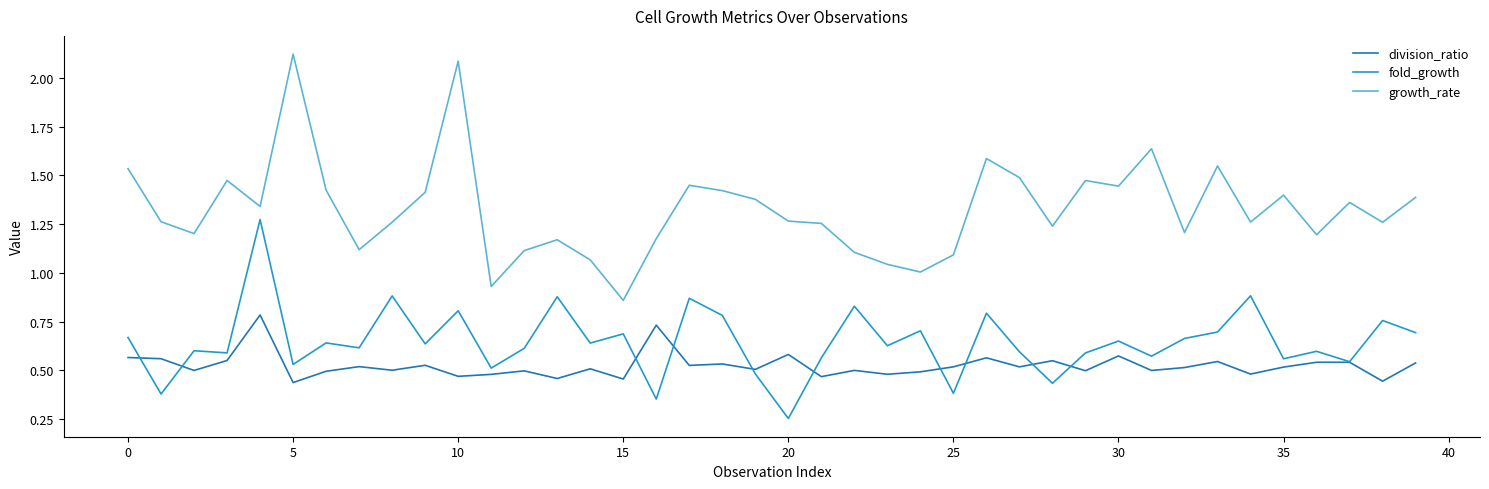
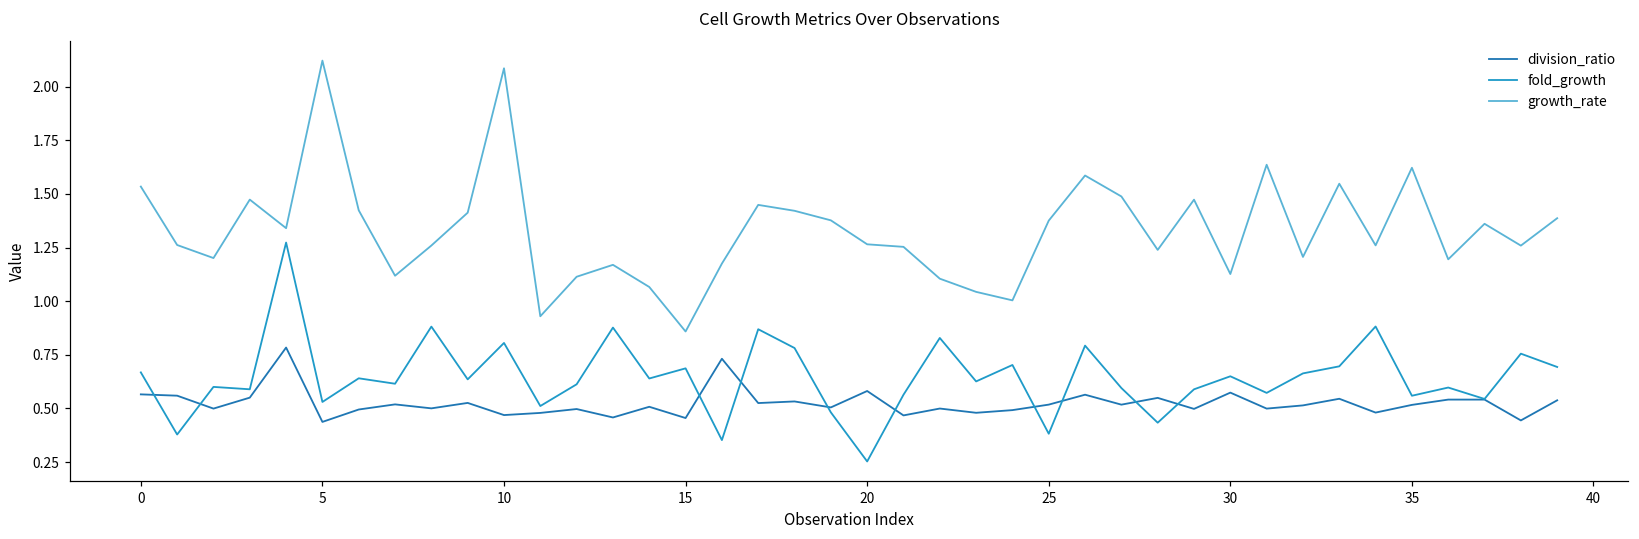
  {
    "growth_rate": {
      "0": 1.53,
      "5": 2.12,
      "10": 2.09,
      "15": 0.86,
      "20": 1.27,
-     "25": 1.09,
-     "30": 1.44,
-     "35": 1.40
+     "25": 1.38,
+     "30": 1.13,
+     "35": 1.62
    }
  }
